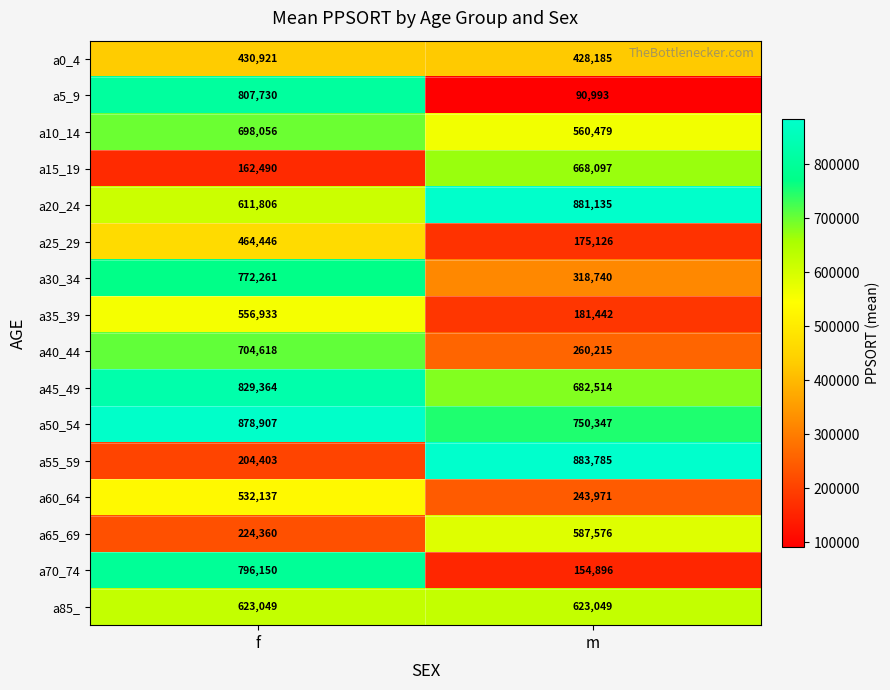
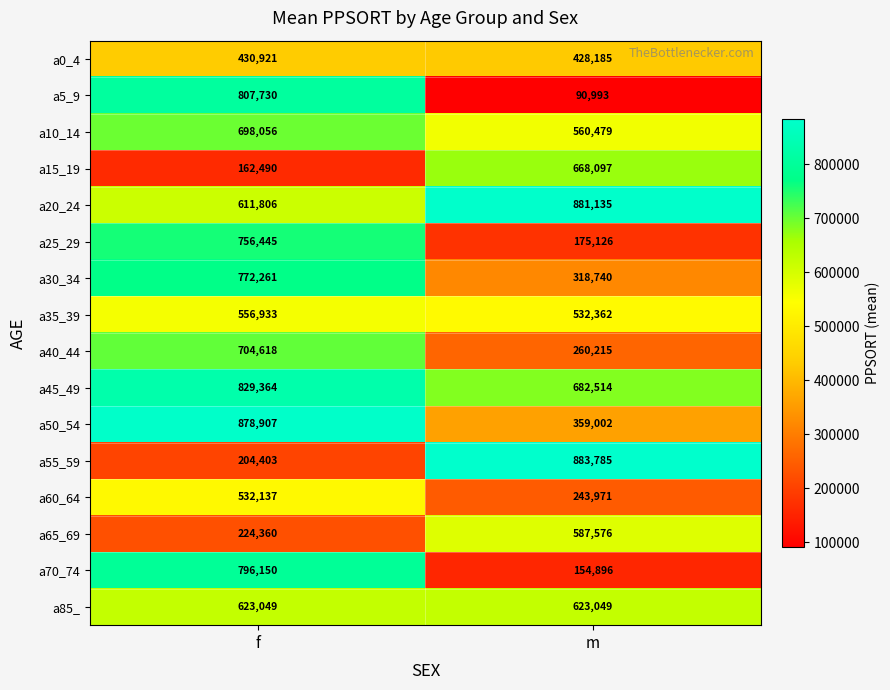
  {
    "a0_4": {
      "f": "430,921"
    },
    "a5_9": {
      "f": "807,730",
      "m": "90,993"
    },
    "a10_14": {
      "f": "698,056",
      "m": "560,479"
    },
    "a15_19": {
      "f": "162,490",
      "m": "668,097"
    },
    "a20_24": {
      "f": "611,806",
      "m": "881,135"
    },
    "a25_29": {
-     "f": "464,446",
+     "f": "756,445",
      "m": "175,126"
    },
    "a30_34": {
      "f": "772,261",
      "m": "318,740"
    },
    "a35_39": {
      "f": "556,933",
-     "m": "181,442"
+     "m": "532,362"
    },
    "a40_44": {
      "f": "704,618",
      "m": "260,215"
    },
    "a45_49": {
      "f": "829,364",
      "m": "682,514"
    },
    "a50_54": {
      "f": "878,907",
-     "m": "750,347"
+     "m": "359,002"
    },
    "a55_59": {
      "f": "204,403",
      "m": "883,785"
    },
    "a60_64": {
      "f": "532,137",
      "m": "243,971"
    },
    "a65_69": {
      "f": "224,360",
      "m": "587,576"
    },
    "a70_74": {
      "f": "796,150",
      "m": "154,896"
    },
    "a85_": {
      "f": "623,049",
      "m": "623,049"
    }
  }
